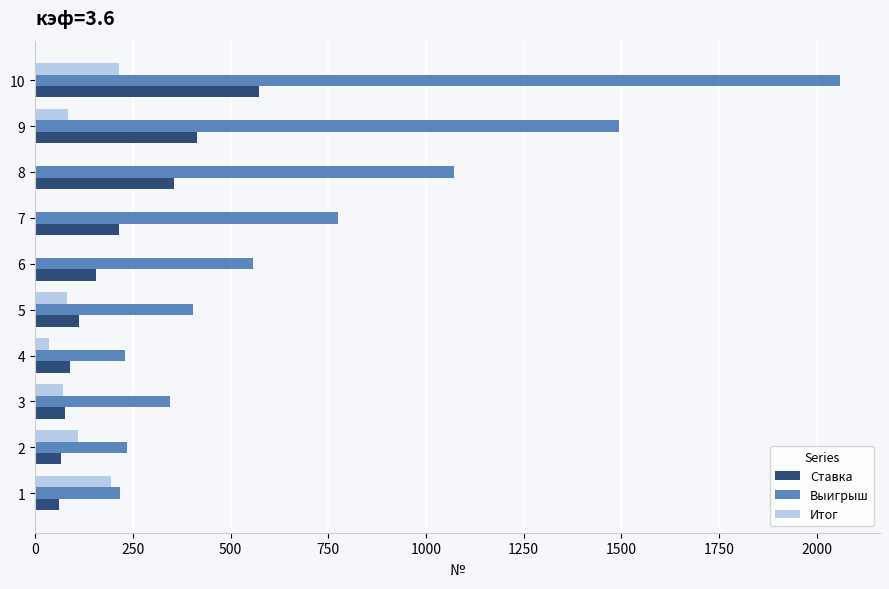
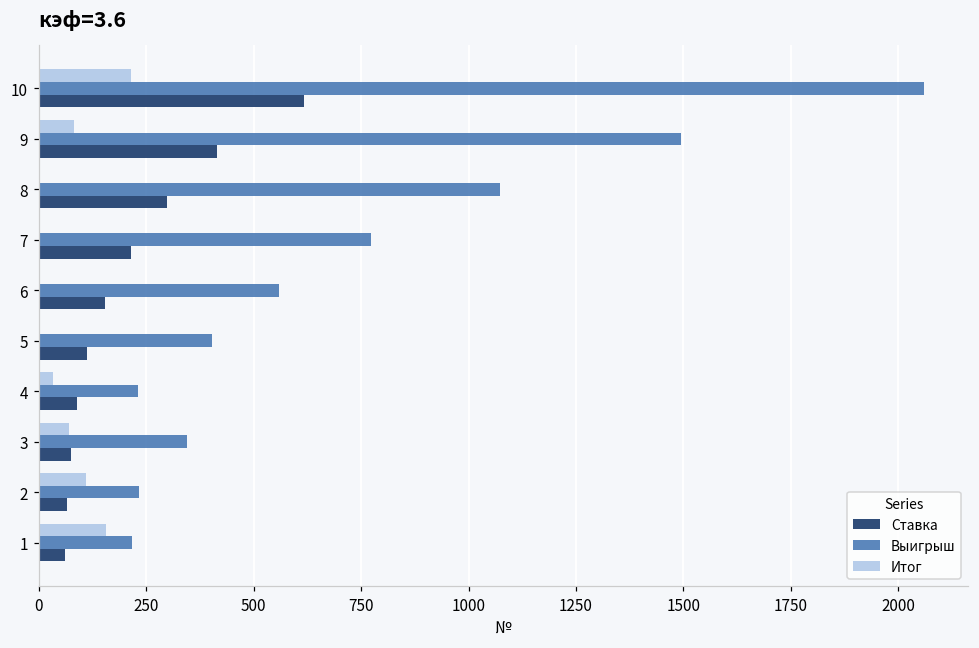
  {
    "Ставка": {
-     "10": 570,
+     "10": 620,
      "9": 420,
-     "8": 350,
+     "8": 300,
      "7": 220,
      "6": 160,
      "5": 110,
      "4": 90,
      "3": 80,
      "2": 70,
      "1": 60
    },
    "Выигрыш": {
      "10": 2060,
      "9": 1490,
      "8": 1070,
      "7": 770,
      "6": 560,
      "5": 400,
      "4": 230,
      "3": 350,
      "2": 230,
      "1": 220
    },
    "Итог": {
      "10": 220,
      "9": 80,
-     "5": 80,
+     "5": 0,
      "4": 30,
      "3": 70,
      "2": 110,
-     "1": 190
+     "1": 160
    }
  }
